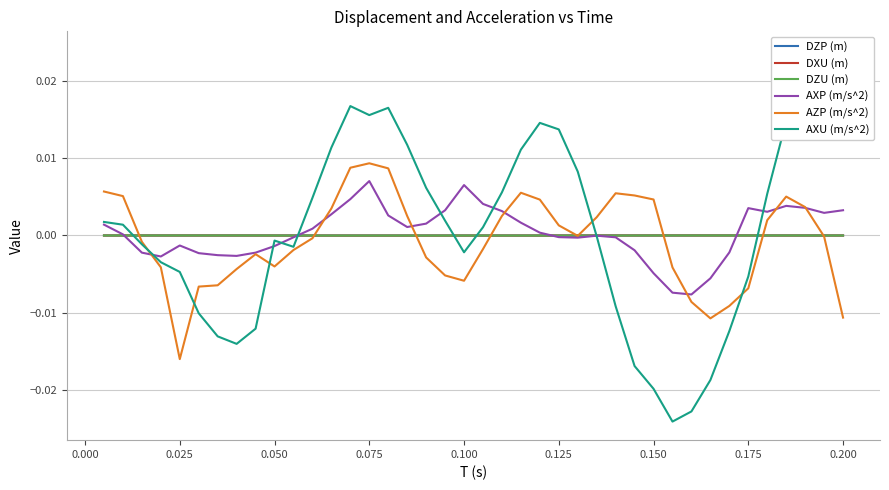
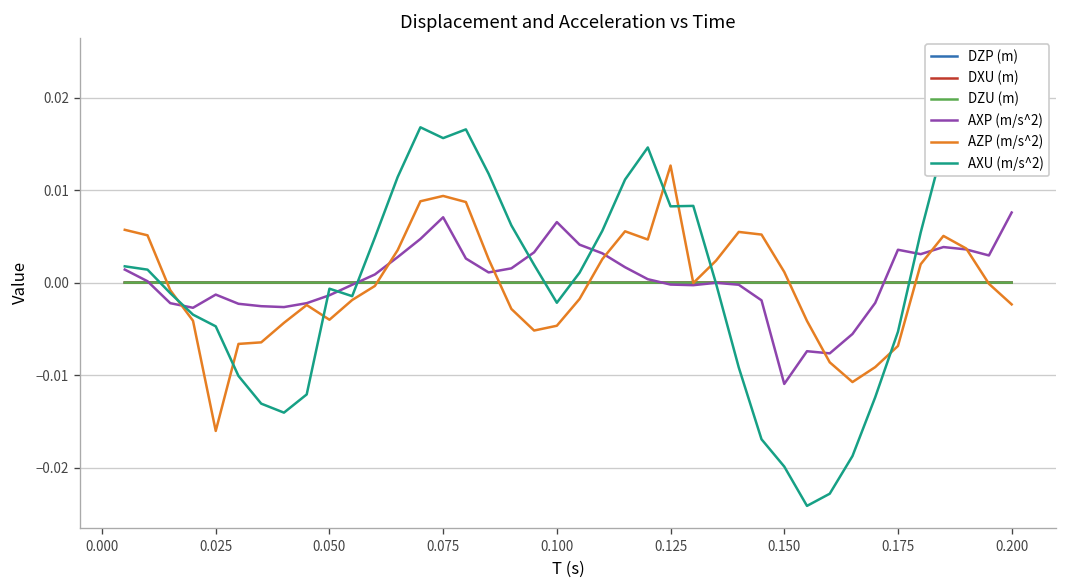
  {
    "DZU (m)": {
      "0.025": 0.000,
      "0.050": 0.000,
      "0.075": 0.000,
      "0.100": 0.000,
      "0.150": 0.000,
      "0.175": 0.000,
      "0.200": 0.000
    },
    "AXP (m/s^2)": {
      "0.025": -0.001,
      "0.050": -0.001,
      "0.075": 0.007,
      "0.100": 0.007,
-     "0.150": -0.005,
+     "0.150": -0.011,
      "0.175": 0.004,
-     "0.200": 0.003
+     "0.200": 0.008
    },
    "AZP (m/s^2)": {
      "0.025": -0.016,
      "0.050": -0.004,
      "0.075": 0.009,
-     "0.100": -0.006,
-     "0.125": 0.001,
-     "0.150": 0.005,
+     "0.100": -0.005,
+     "0.125": 0.013,
+     "0.150": 0.001,
      "0.175": -0.007,
-     "0.200": -0.011
+     "0.200": -0.002
    },
    "AXU (m/s^2)": {
      "0.025": -0.005,
      "0.050": -0.001,
      "0.075": 0.016,
      "0.100": -0.002,
-     "0.125": 0.014,
+     "0.125": 0.008,
      "0.150": -0.020,
      "0.175": -0.005
    }
  }
